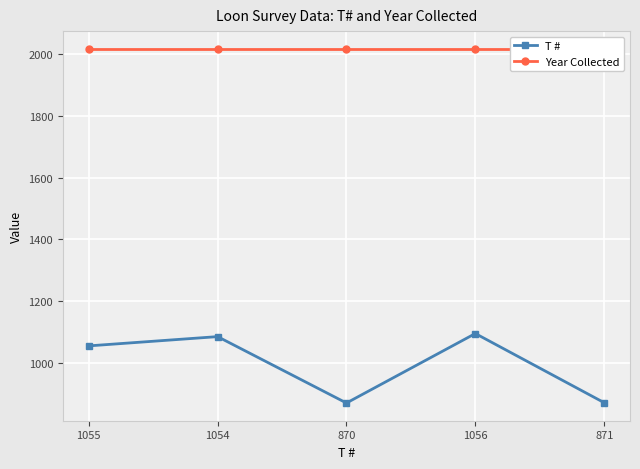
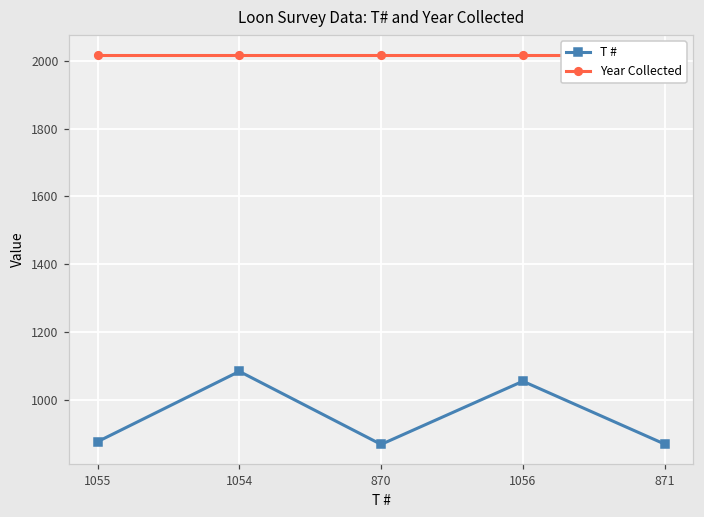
  {
    "T #": {
-     "1055": 1060,
+     "1055": 880,
      "1054": 1090,
      "870": 870,
-     "1056": 1100,
+     "1056": 1060,
      "871": 870
    },
    "Year Collected": {
      "1055": 2020,
      "1054": 2020,
      "870": 2020,
      "1056": 2020
    }
  }
